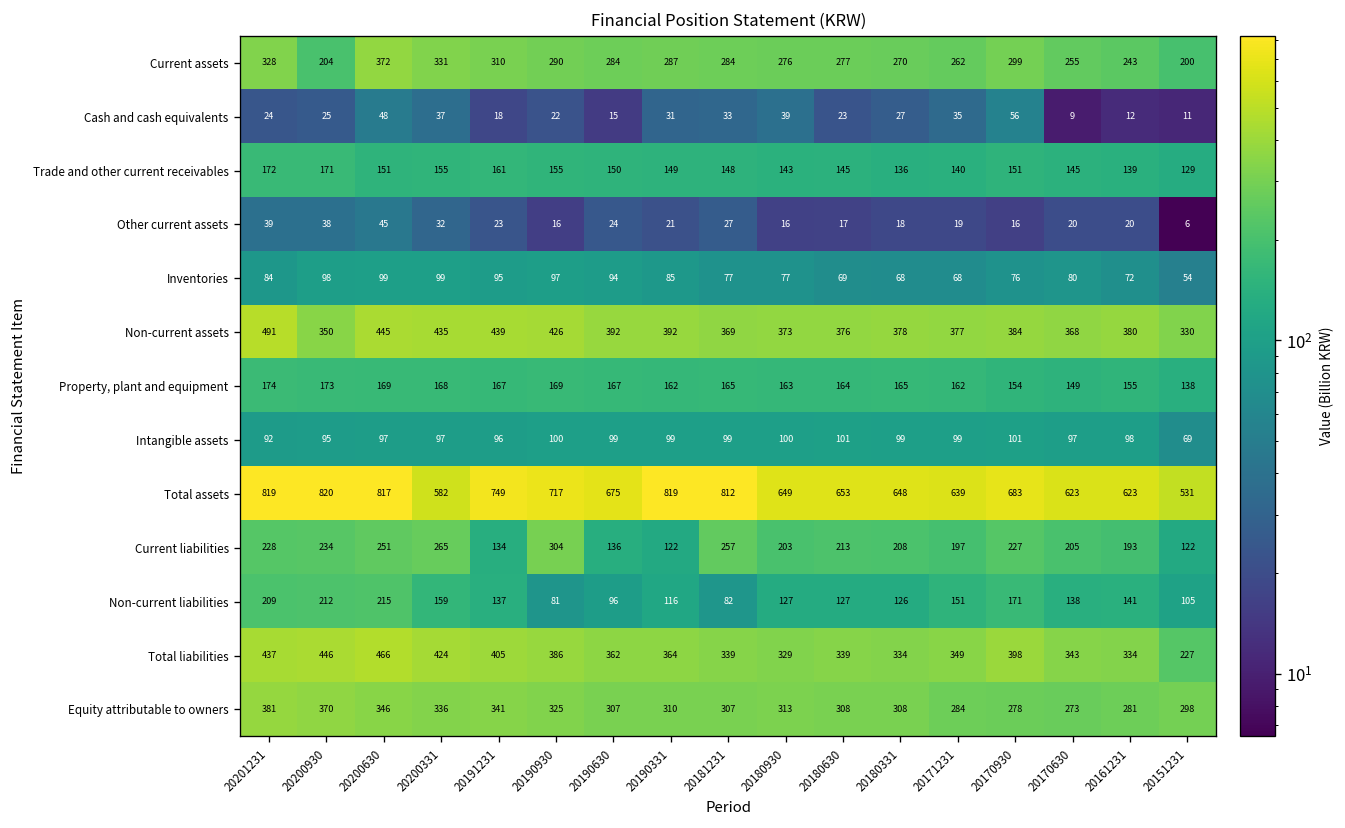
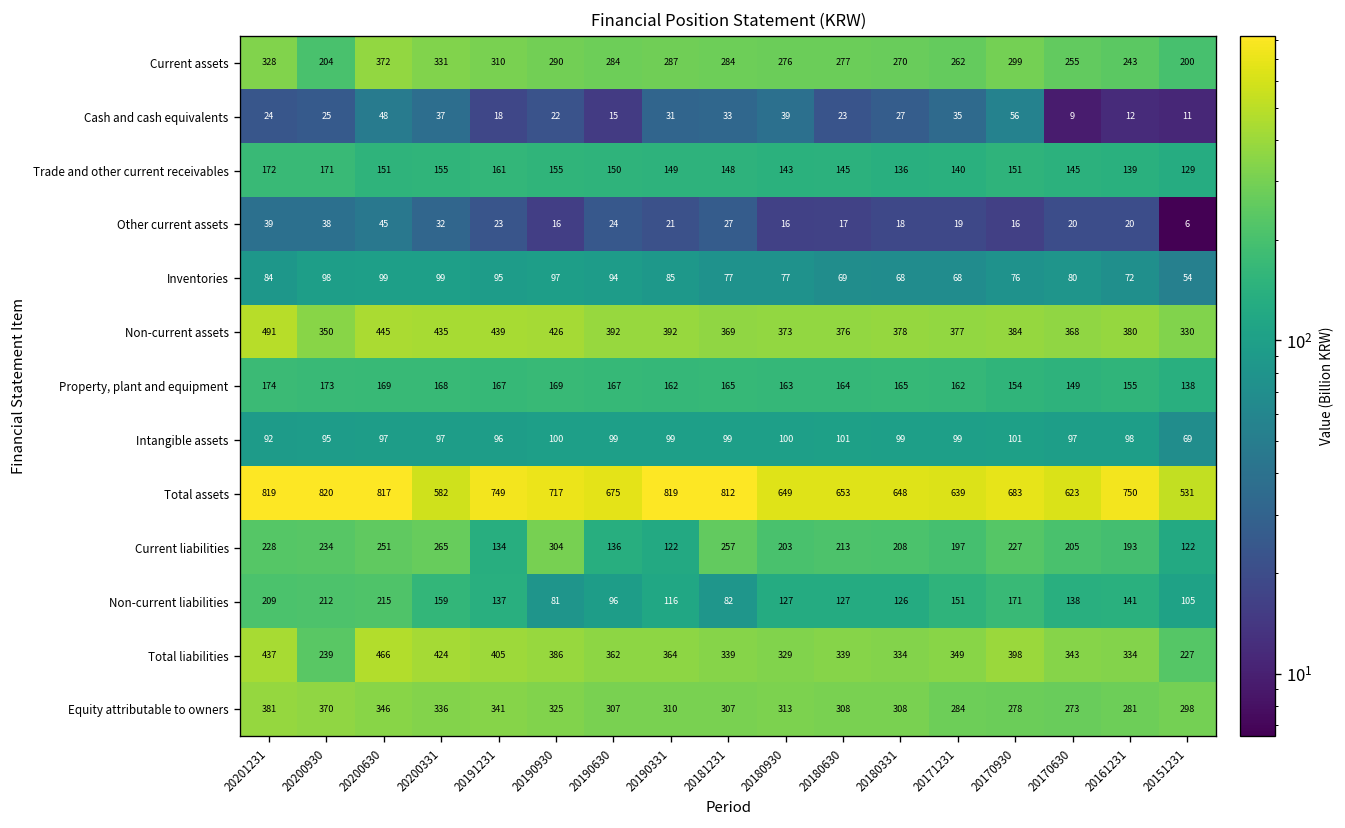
  {
    "Total assets": {
      "20201231": 819,
      "20200930": 820,
      "20200630": 817,
      "20200331": 582,
      "20191231": 749,
      "20190930": 717,
      "20190630": 675,
      "20190331": 819,
      "20181231": 812,
      "20180930": 649,
      "20180630": 653,
      "20180331": 648,
      "20171231": 639,
      "20170930": 683,
      "20170630": 623,
-     "20161231": 623,
+     "20161231": 750,
      "20151231": 531
    },
    "Total liabilities": {
      "20201231": 437,
-     "20200930": 446,
+     "20200930": 239,
      "20200630": 466,
      "20200331": 424,
      "20191231": 405,
      "20190930": 386,
      "20190630": 362,
      "20190331": 364,
      "20181231": 339,
      "20180930": 329,
      "20180630": 339,
      "20180331": 334,
      "20171231": 349,
      "20170930": 398,
      "20170630": 343,
      "20161231": 334,
      "20151231": 227
    }
  }
